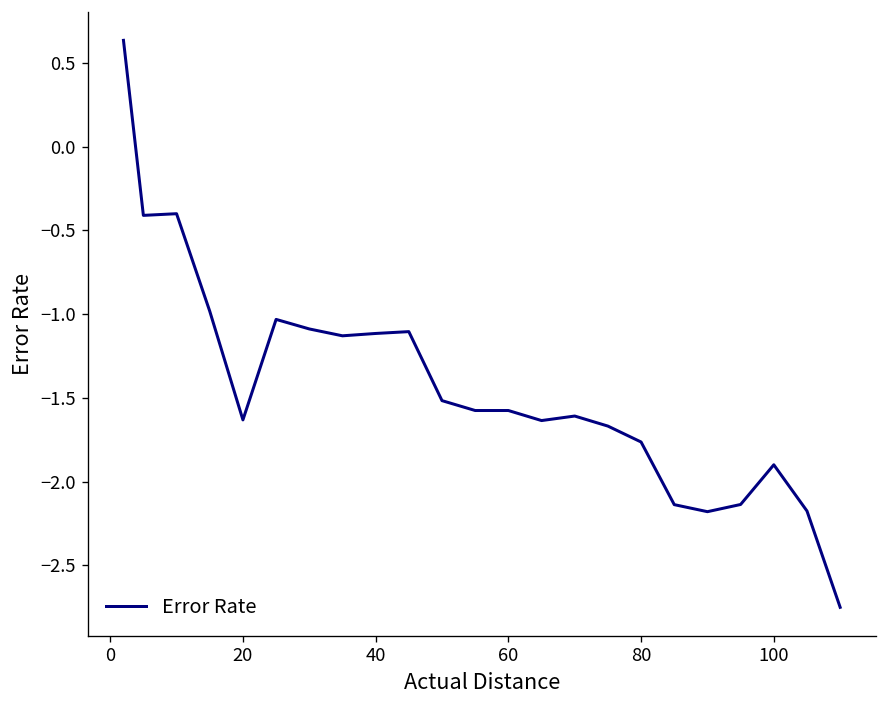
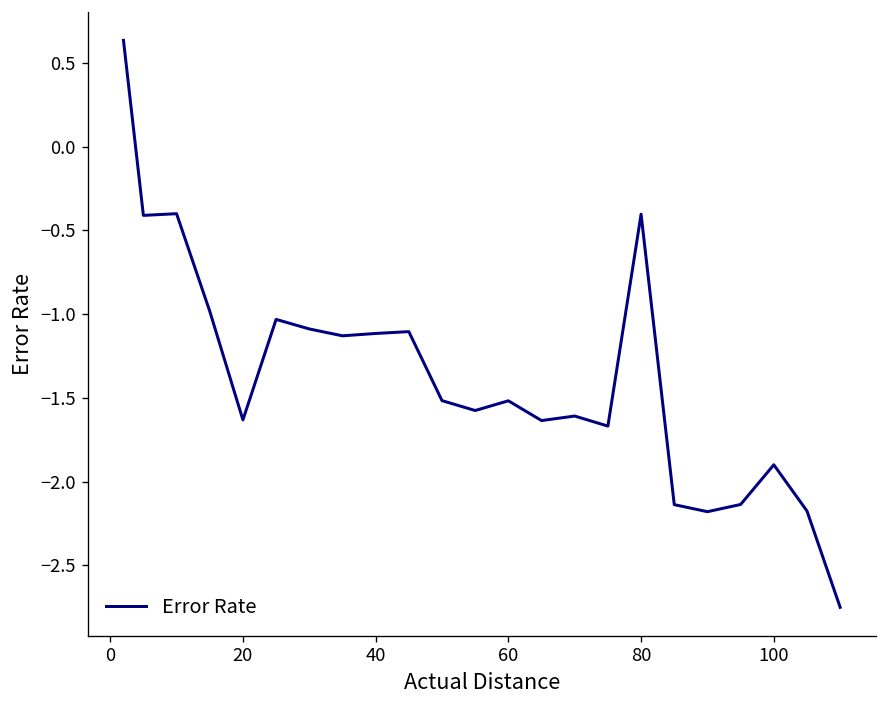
  {
    "20": -1.63,
    "40": -1.12,
-   "60": -1.58,
-   "80": -1.76,
+   "60": -1.52,
+   "80": -0.40,
    "100": -1.90
  }
